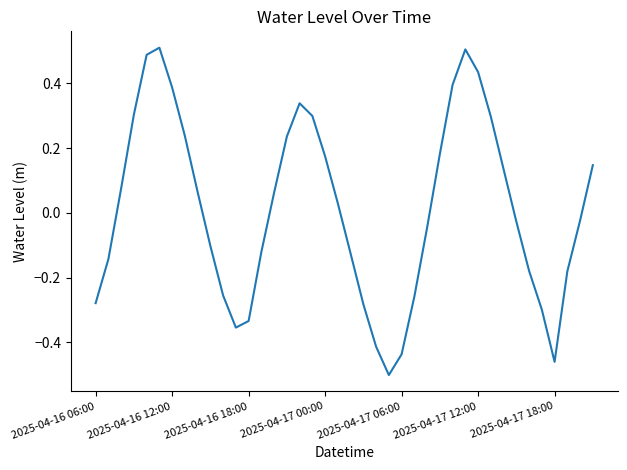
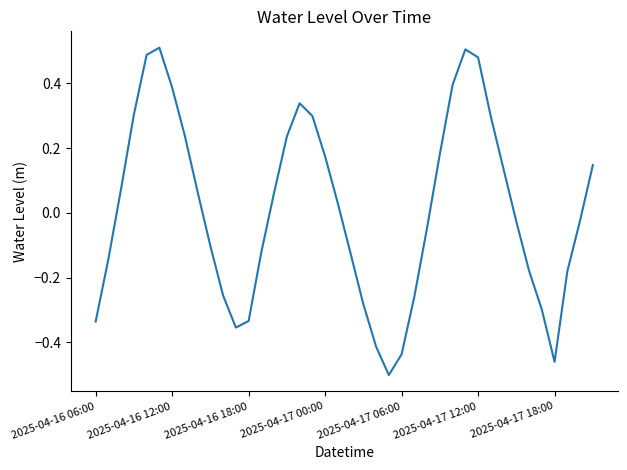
  {
-   "2025-04-16 06:00": -0.28,
+   "2025-04-16 06:00": -0.34,
    "2025-04-16 12:00": 0.39,
    "2025-04-16 18:00": -0.33,
    "2025-04-17 00:00": 0.17,
    "2025-04-17 06:00": -0.44,
-   "2025-04-17 12:00": 0.43,
+   "2025-04-17 12:00": 0.48,
    "2025-04-17 18:00": -0.46
  }
